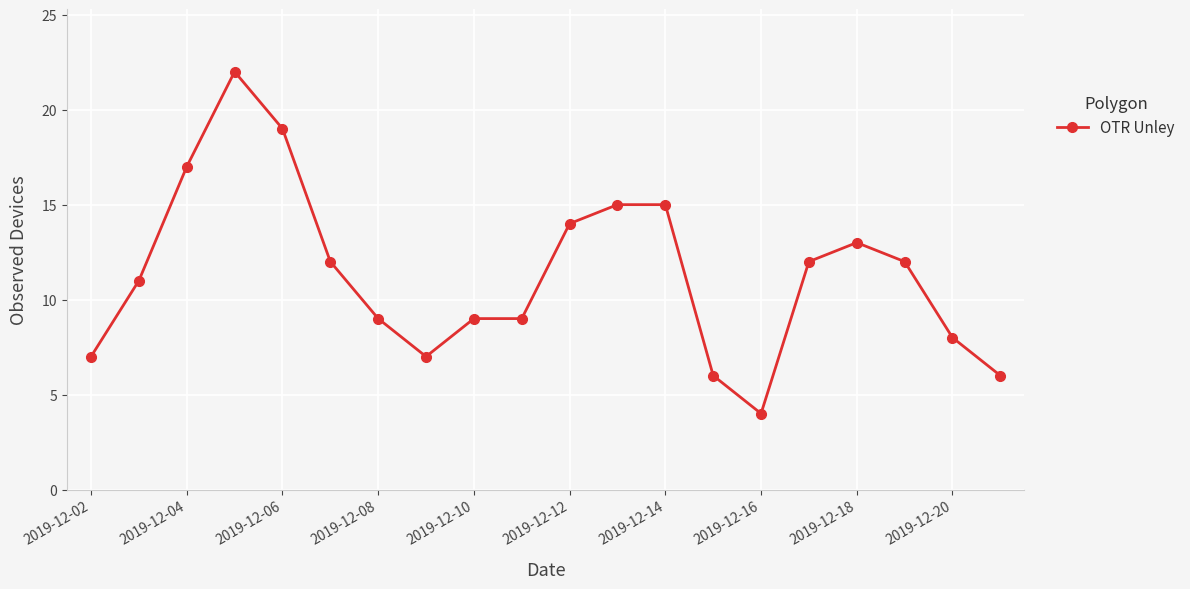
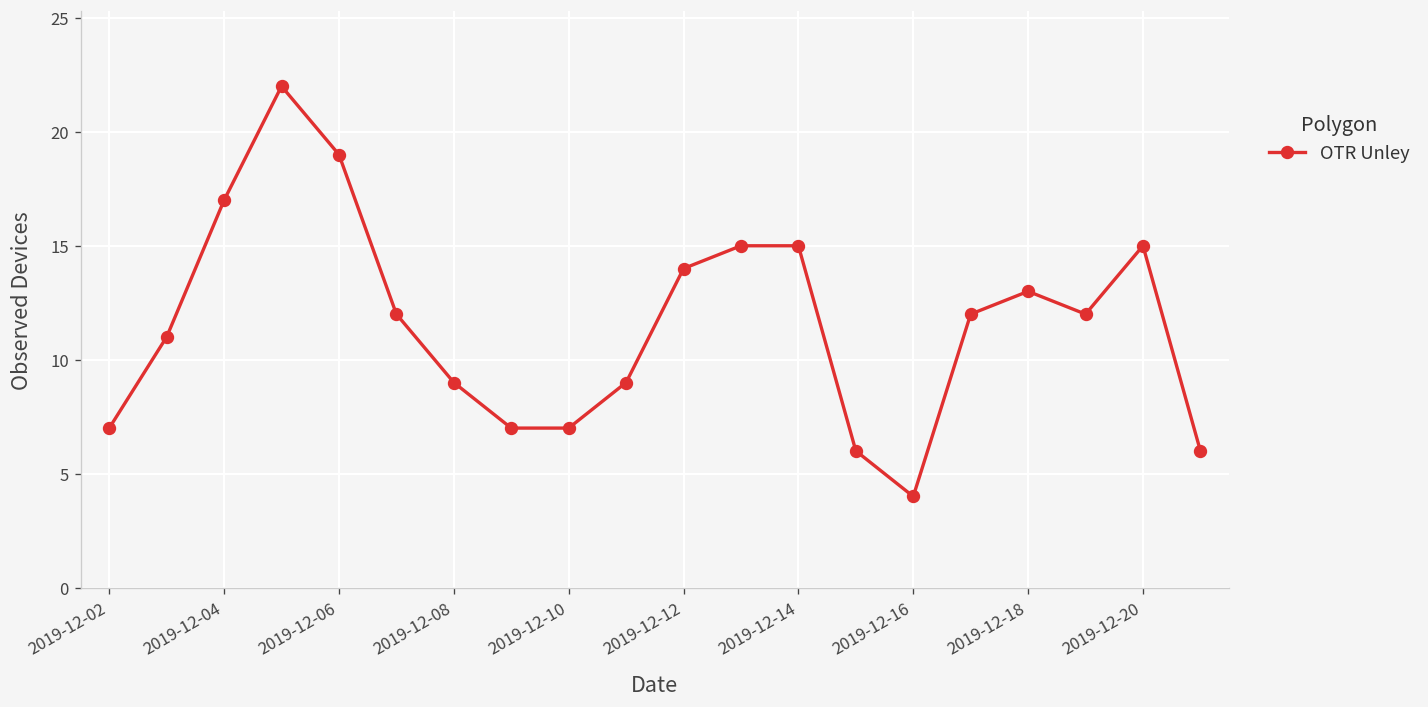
  {
    "2019-12-02": 7,
    "2019-12-04": 17,
    "2019-12-06": 19,
    "2019-12-08": 9,
-   "2019-12-10": 9,
+   "2019-12-10": 7,
    "2019-12-12": 14,
    "2019-12-14": 15,
    "2019-12-16": 4,
    "2019-12-18": 13,
-   "2019-12-20": 8
+   "2019-12-20": 15
  }
